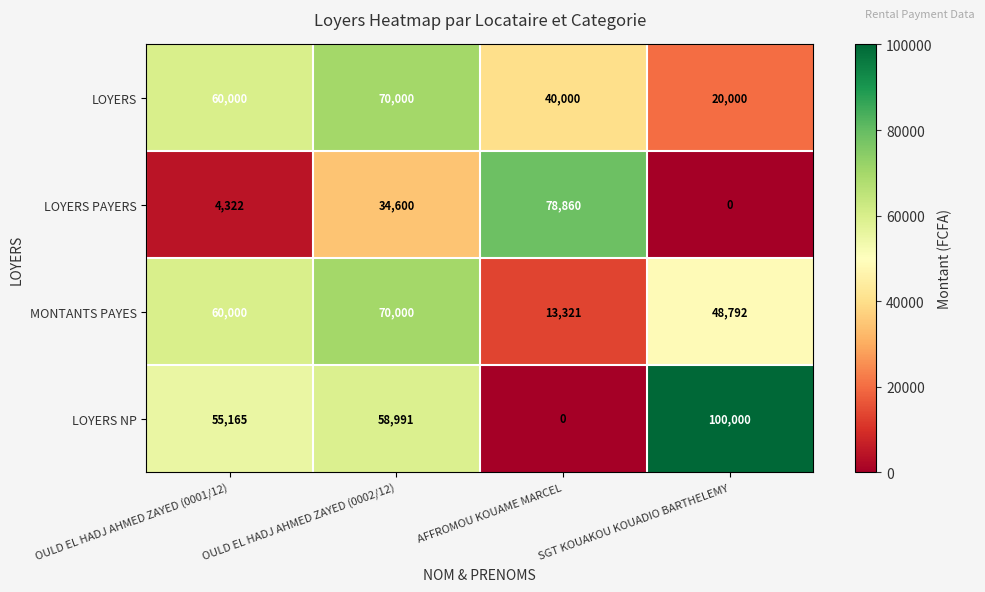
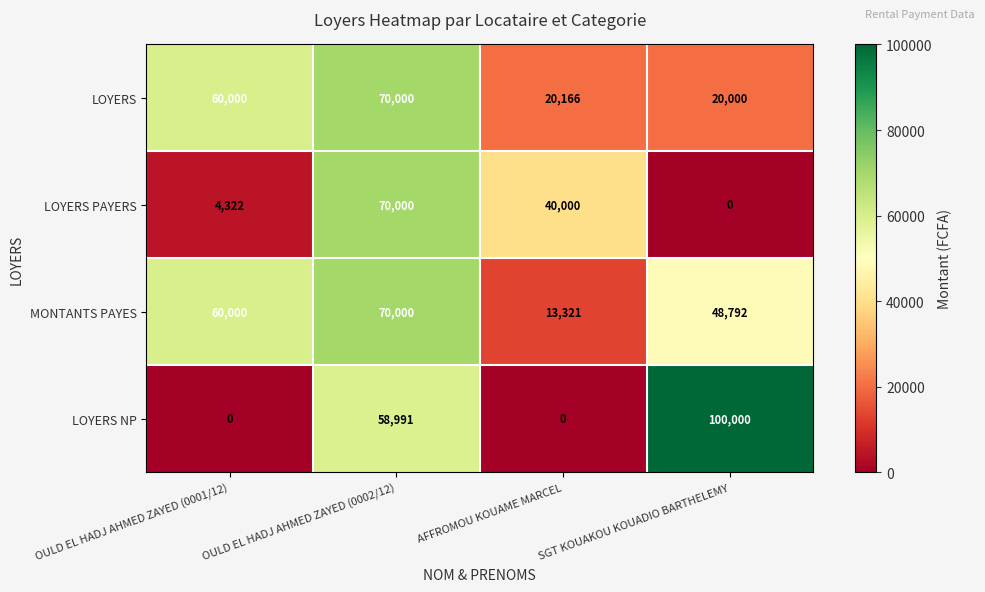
  {
    "LOYERS": {
      "OULD EL HADJ AHMED ZAYED (0001/12)": "60,000",
      "OULD EL HADJ AHMED ZAYED (0002/12)": "70,000",
-     "AFFROMOU KOUAME MARCEL": "40,000",
+     "AFFROMOU KOUAME MARCEL": "20,166",
      "SGT KOUAKOU KOUADIO BARTHELEMY": "20,000"
    },
    "LOYERS PAYERS": {
      "OULD EL HADJ AHMED ZAYED (0001/12)": "4,322",
-     "OULD EL HADJ AHMED ZAYED (0002/12)": "34,600",
-     "AFFROMOU KOUAME MARCEL": "78,860",
+     "OULD EL HADJ AHMED ZAYED (0002/12)": "70,000",
+     "AFFROMOU KOUAME MARCEL": "40,000",
      "SGT KOUAKOU KOUADIO BARTHELEMY": "0"
    },
    "MONTANTS PAYES": {
      "OULD EL HADJ AHMED ZAYED (0001/12)": "60,000",
      "OULD EL HADJ AHMED ZAYED (0002/12)": "70,000",
      "AFFROMOU KOUAME MARCEL": "13,321",
      "SGT KOUAKOU KOUADIO BARTHELEMY": "48,792"
    },
    "LOYERS NP": {
-     "OULD EL HADJ AHMED ZAYED (0001/12)": "55,165",
+     "OULD EL HADJ AHMED ZAYED (0001/12)": "0",
      "OULD EL HADJ AHMED ZAYED (0002/12)": "58,991",
      "AFFROMOU KOUAME MARCEL": "0",
      "SGT KOUAKOU KOUADIO BARTHELEMY": "100,000"
    }
  }
